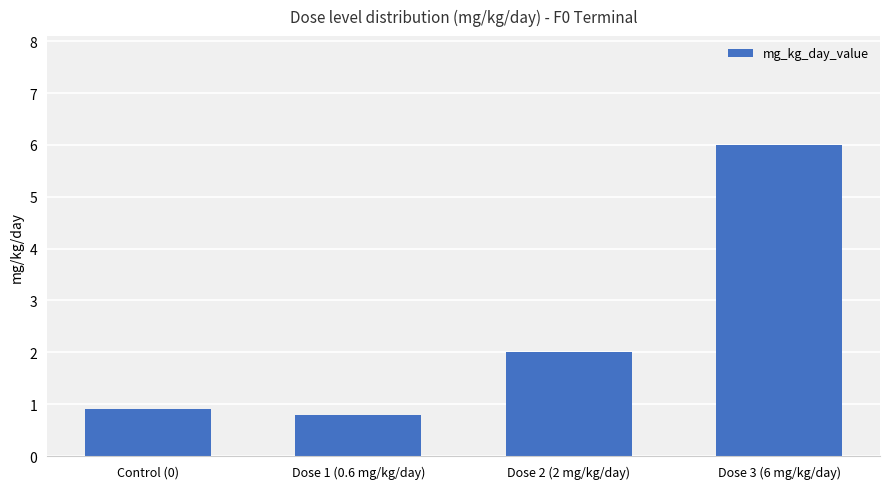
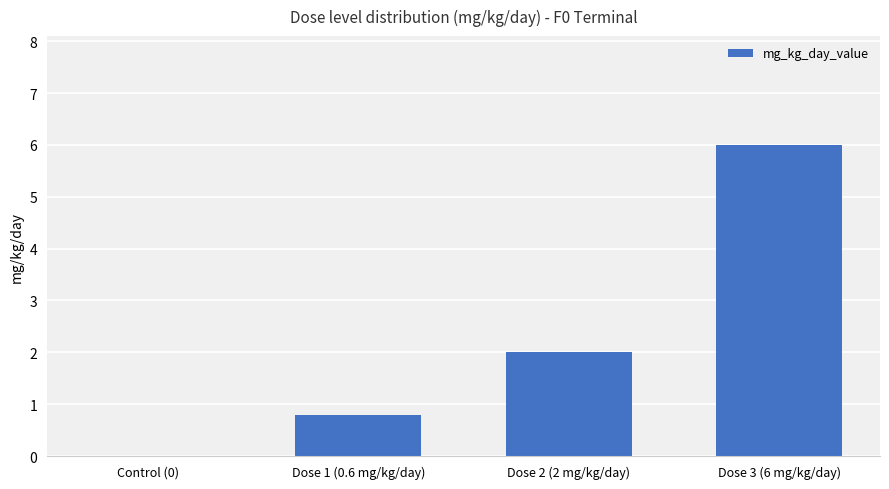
  {
-   "Control (0)": 0.9,
+   "Control (0)": 0.0,
    "Dose 1 (0.6 mg/kg/day)": 0.8,
    "Dose 2 (2 mg/kg/day)": 2.0,
    "Dose 3 (6 mg/kg/day)": 6.0
  }
